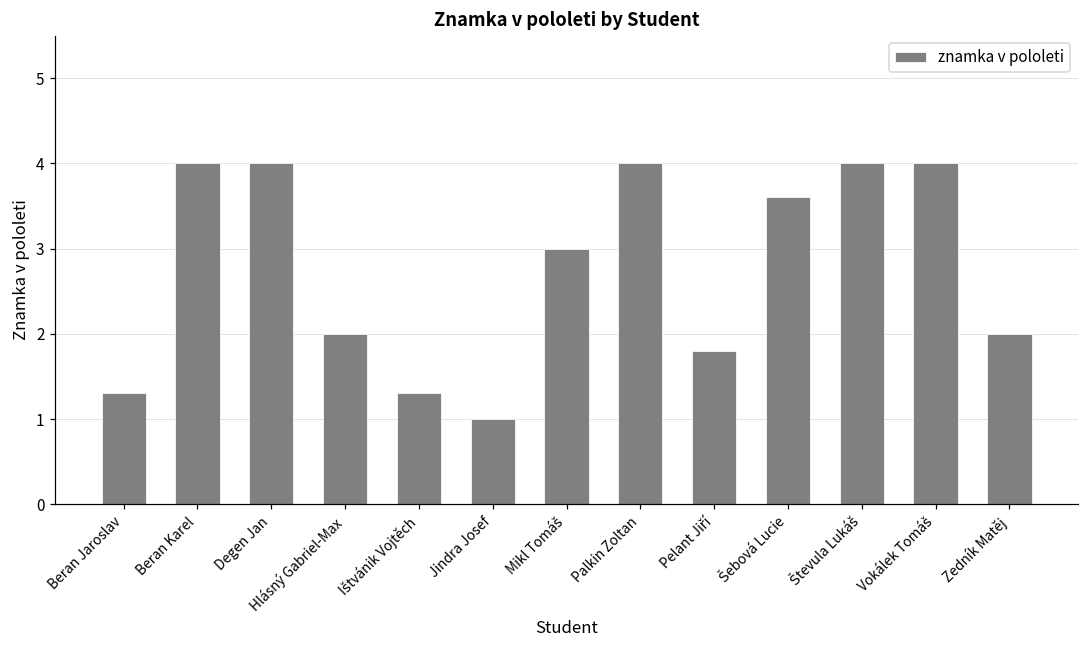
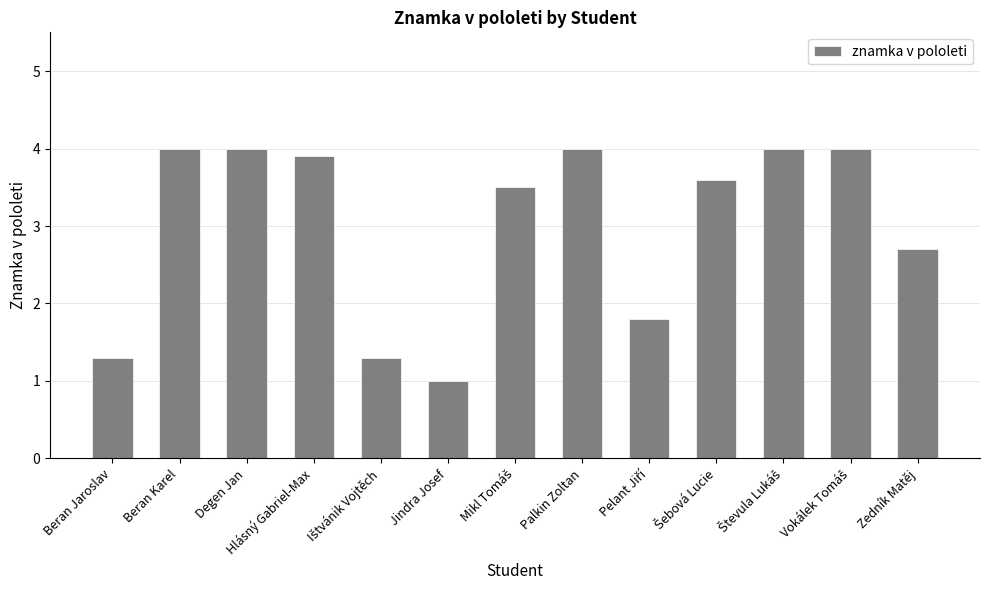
  {
    "Beran Jaroslav": 1.3,
    "Beran Karel": 4.0,
    "Degen Jan": 4.0,
-   "Hlásný Gabriel-Max": 2.0,
+   "Hlásný Gabriel-Max": 3.9,
    "Ištvánik Vojtěch": 1.3,
    "Jindra Josef": 1.0,
-   "Mikl Tomáš": 3.0,
+   "Mikl Tomáš": 3.5,
    "Palkin Zoltan": 4.0,
    "Pelant Jiří": 1.8,
    "Šebová Lucie": 3.6,
    "Števula Lukáš": 4.0,
    "Vokálek Tomáš": 4.0,
-   "Zedník Matěj": 2.0
+   "Zedník Matěj": 2.7
  }
